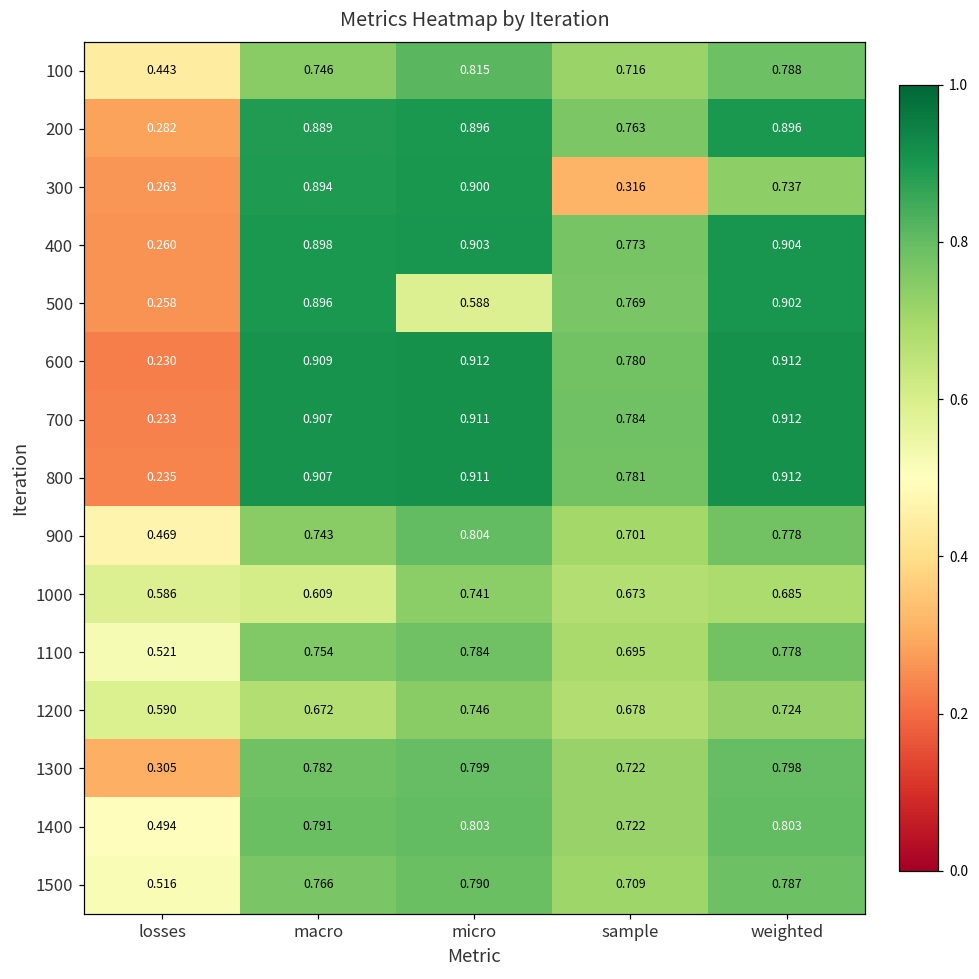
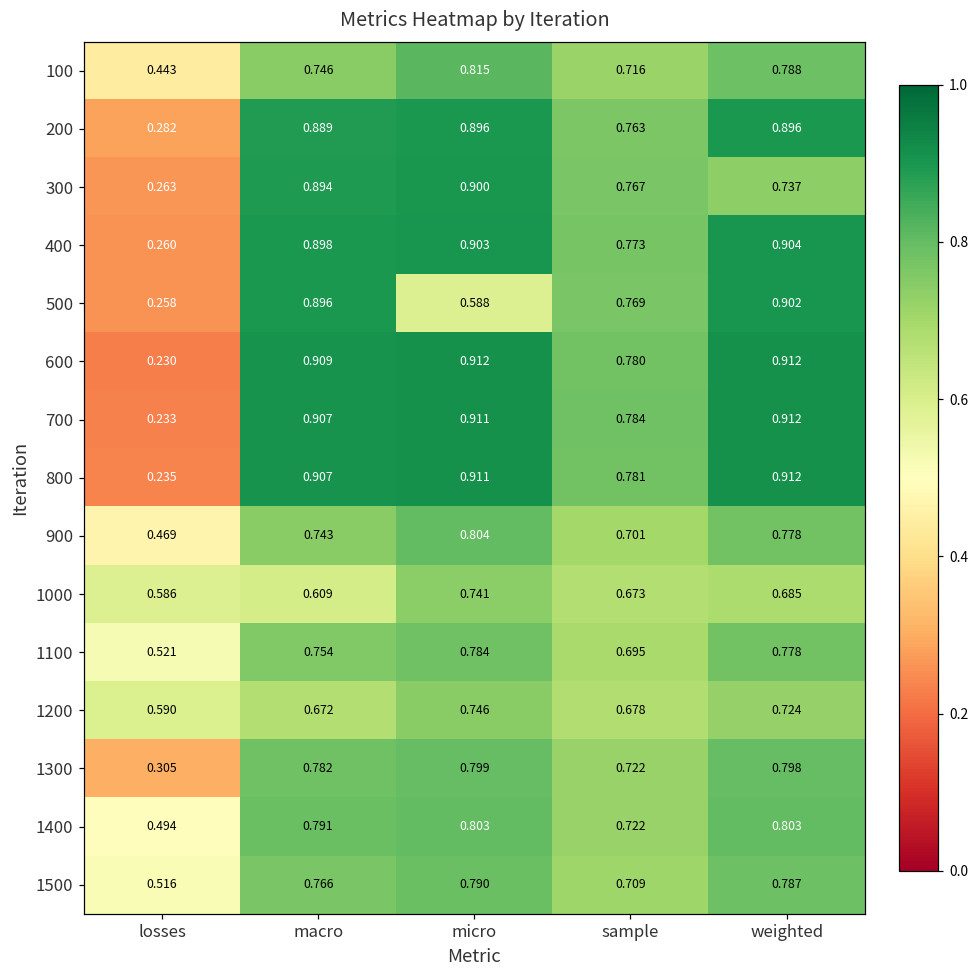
  {
    "100": {
      "losses": 0.443,
      "macro": 0.746,
      "micro": 0.815,
      "sample": 0.716,
      "weighted": 0.788
    },
    "200": {
      "losses": 0.282,
      "macro": 0.889,
      "micro": 0.896,
      "sample": 0.763,
      "weighted": 0.896
    },
    "300": {
      "losses": 0.263,
      "macro": 0.894,
      "micro": 0.900,
-     "sample": 0.316,
+     "sample": 0.767,
      "weighted": 0.737
    },
    "400": {
      "losses": 0.260,
      "macro": 0.898,
      "micro": 0.903,
      "sample": 0.773,
      "weighted": 0.904
    },
    "500": {
      "losses": 0.258,
      "macro": 0.896,
      "micro": 0.588,
      "sample": 0.769,
      "weighted": 0.902
    },
    "600": {
      "losses": 0.230,
      "macro": 0.909,
      "micro": 0.912,
      "sample": 0.780,
      "weighted": 0.912
    },
    "700": {
      "losses": 0.233,
      "macro": 0.907,
      "micro": 0.911,
      "sample": 0.784,
      "weighted": 0.912
    },
    "800": {
      "losses": 0.235,
      "macro": 0.907,
      "micro": 0.911,
      "sample": 0.781,
      "weighted": 0.912
    },
    "900": {
      "losses": 0.469,
      "macro": 0.743,
      "micro": 0.804,
      "sample": 0.701,
      "weighted": 0.778
    },
    "1000": {
      "losses": 0.586,
      "macro": 0.609,
      "micro": 0.741,
      "sample": 0.673,
      "weighted": 0.685
    },
    "1100": {
      "losses": 0.521,
      "macro": 0.754,
      "micro": 0.784,
      "sample": 0.695,
      "weighted": 0.778
    },
    "1200": {
      "losses": 0.590,
      "macro": 0.672,
      "micro": 0.746,
      "sample": 0.678,
      "weighted": 0.724
    },
    "1300": {
      "losses": 0.305,
      "macro": 0.782,
      "micro": 0.799,
      "sample": 0.722,
      "weighted": 0.798
    },
    "1400": {
      "losses": 0.494,
      "macro": 0.791,
      "micro": 0.803,
      "sample": 0.722,
      "weighted": 0.803
    },
    "1500": {
      "losses": 0.516,
      "macro": 0.766,
      "micro": 0.790,
      "sample": 0.709,
      "weighted": 0.787
    }
  }
